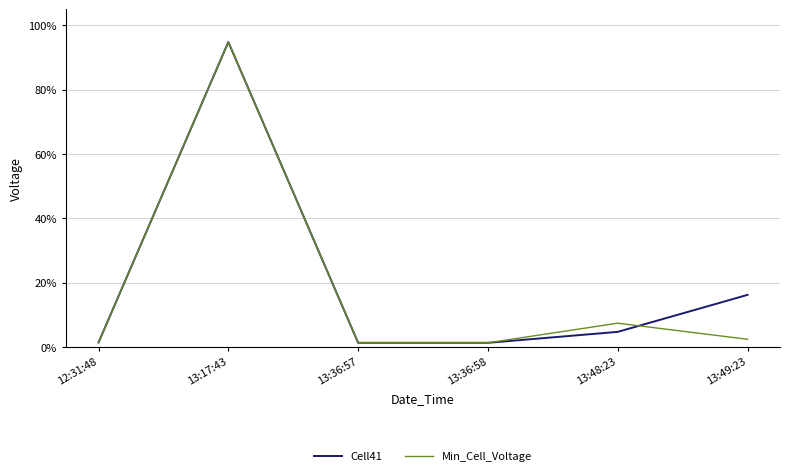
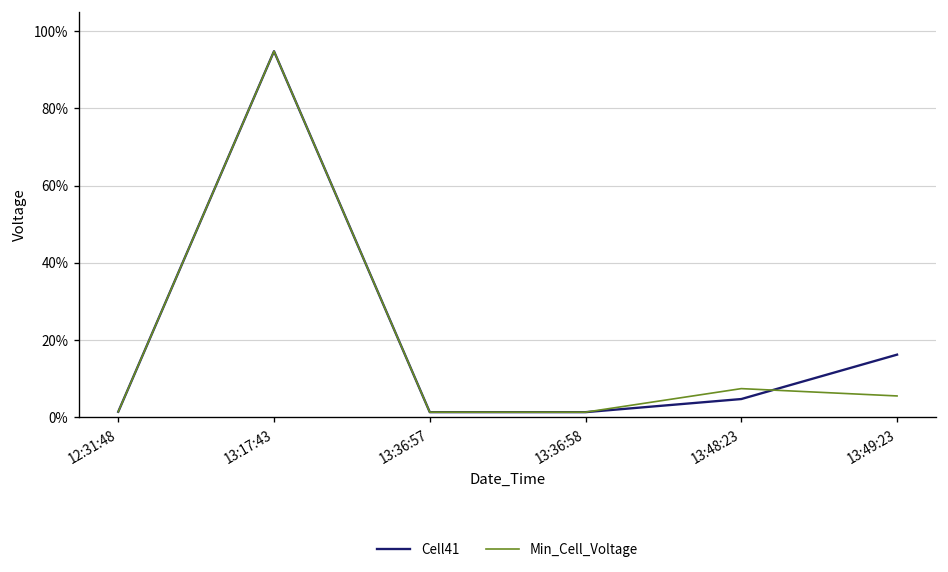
  {
    "Cell41": {
      "13:48:23": "5%",
      "13:49:23": "16%"
    },
    "Min_Cell_Voltage": {
      "13:48:23": "7%",
-     "13:49:23": "2%"
+     "13:49:23": "6%"
    }
  }
